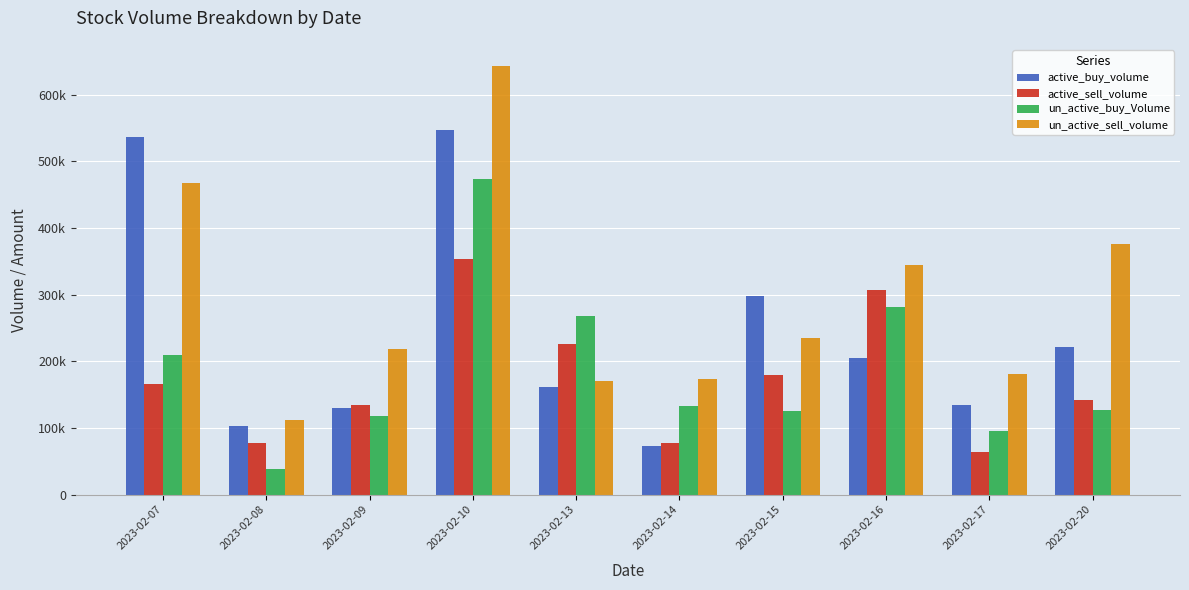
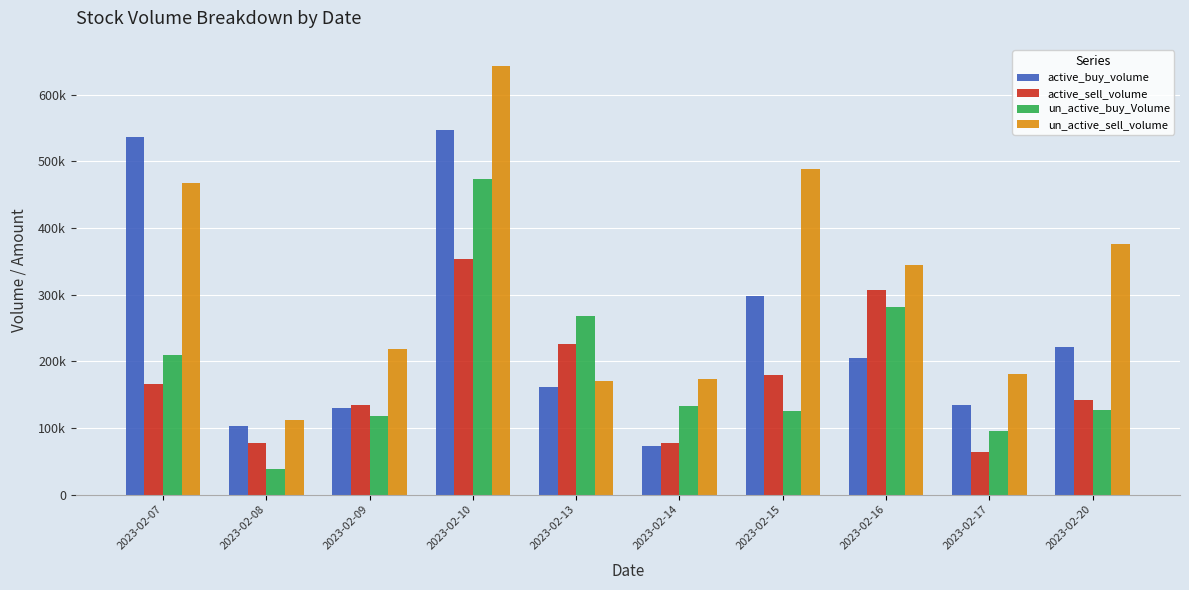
  {
    "active_buy_volume": {
      "2023-02-07": 540000,
      "2023-02-08": 100000,
      "2023-02-09": 130000,
      "2023-02-10": 550000,
      "2023-02-13": 160000,
      "2023-02-14": 70000,
      "2023-02-15": 300000,
      "2023-02-16": 210000,
      "2023-02-17": 140000,
      "2023-02-20": 220000
    },
    "active_sell_volume": {
      "2023-02-07": 170000,
      "2023-02-08": 80000,
      "2023-02-09": 130000,
      "2023-02-10": 350000,
      "2023-02-13": 230000,
      "2023-02-14": 80000,
      "2023-02-15": 180000,
      "2023-02-16": 310000,
      "2023-02-17": 60000,
      "2023-02-20": 140000
    },
    "un_active_buy_Volume": {
      "2023-02-07": 210000,
      "2023-02-08": 40000,
      "2023-02-09": 120000,
      "2023-02-10": 470000,
      "2023-02-13": 270000,
      "2023-02-14": 130000,
      "2023-02-15": 130000,
      "2023-02-16": 280000,
      "2023-02-17": 90000,
      "2023-02-20": 130000
    },
    "un_active_sell_volume": {
      "2023-02-07": 470000,
      "2023-02-08": 110000,
      "2023-02-09": 220000,
      "2023-02-10": 640000,
      "2023-02-13": 170000,
      "2023-02-14": 170000,
-     "2023-02-15": 230000,
+     "2023-02-15": 490000,
      "2023-02-16": 350000,
      "2023-02-17": 180000,
      "2023-02-20": 380000
    }
  }
